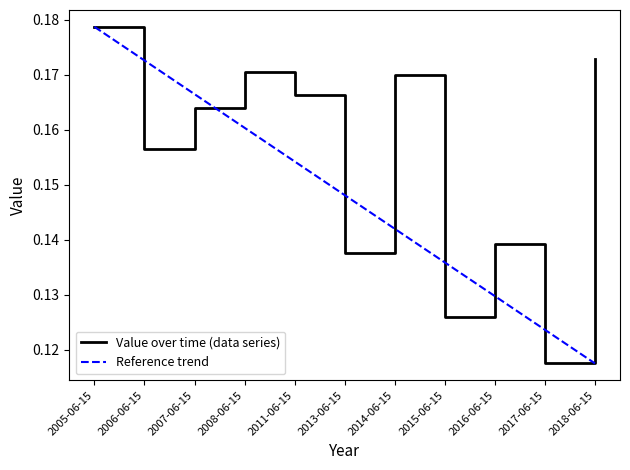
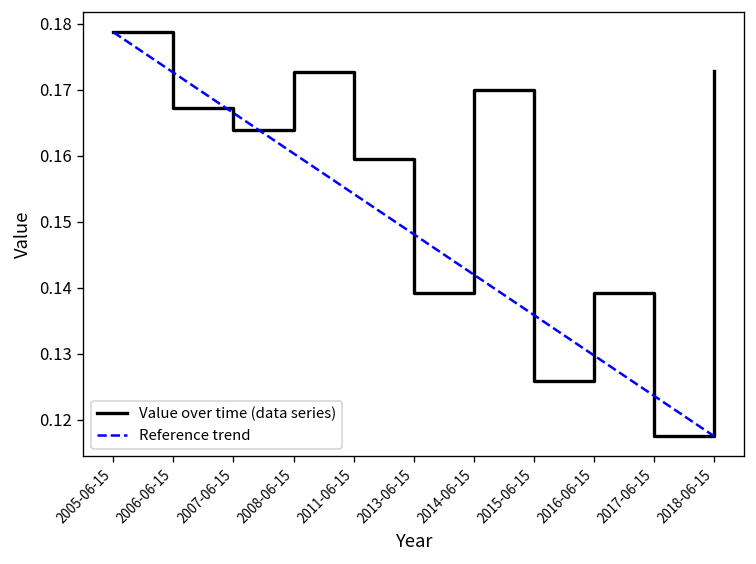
  {
    "Value over time (data series)": {
-     "2006-06-15": 0.157,
+     "2006-06-15": 0.167,
      "2007-06-15": 0.164,
-     "2008-06-15": 0.171,
-     "2011-06-15": 0.166,
-     "2013-06-15": 0.138,
+     "2008-06-15": 0.173,
+     "2011-06-15": 0.160,
+     "2013-06-15": 0.139,
      "2014-06-15": 0.170,
      "2015-06-15": 0.126,
      "2016-06-15": 0.139,
      "2017-06-15": 0.118,
      "2018-06-15": 0.173
    },
    "Reference trend": {
      "2018-06-15": 0.118
    }
  }
